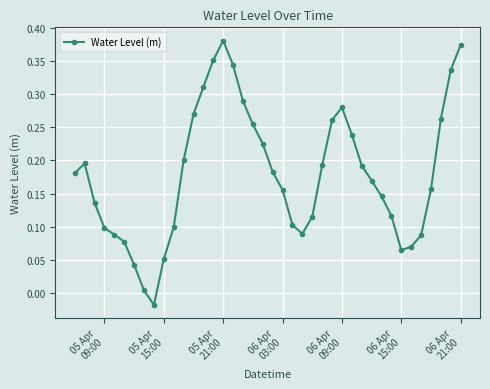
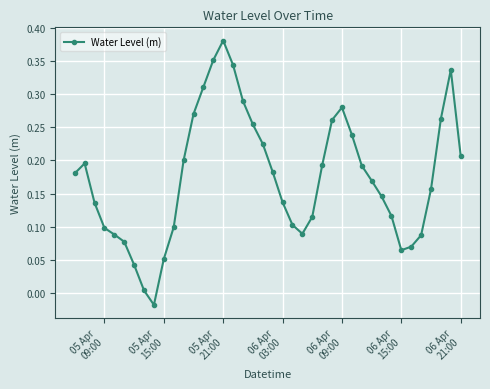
  {
    "05 Apr 09:00": 0.10,
    "05 Apr 15:00": 0.05,
    "05 Apr 21:00": 0.38,
-   "06 Apr 03:00": 0.16,
+   "06 Apr 03:00": 0.14,
    "06 Apr 09:00": 0.28,
    "06 Apr 15:00": 0.06,
-   "06 Apr 21:00": 0.37
+   "06 Apr 21:00": 0.21
  }
